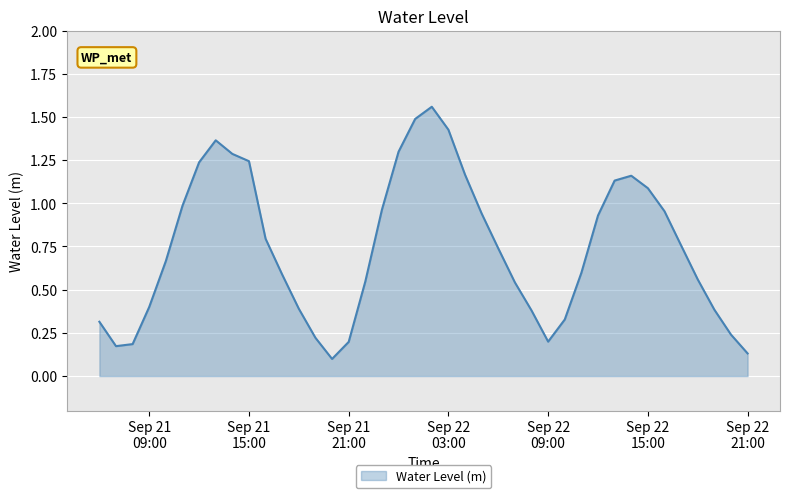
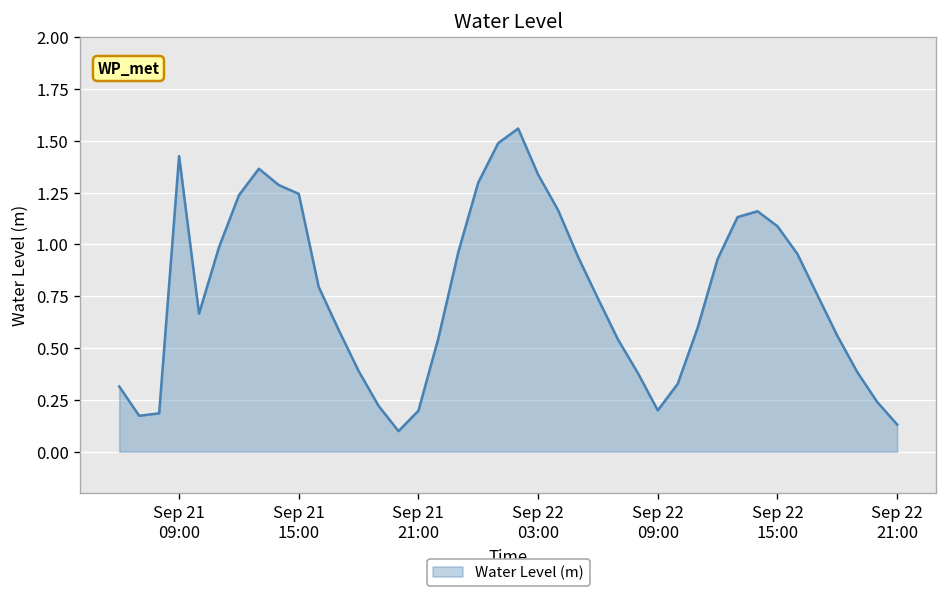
  {
-   "Sep 21 09:00": 0.40,
+   "Sep 21 09:00": 1.43,
    "Sep 21 15:00": 1.24,
    "Sep 21 21:00": 0.20,
-   "Sep 22 03:00": 1.43,
+   "Sep 22 03:00": 1.34,
    "Sep 22 09:00": 0.20,
    "Sep 22 15:00": 1.09,
    "Sep 22 21:00": 0.13
  }
